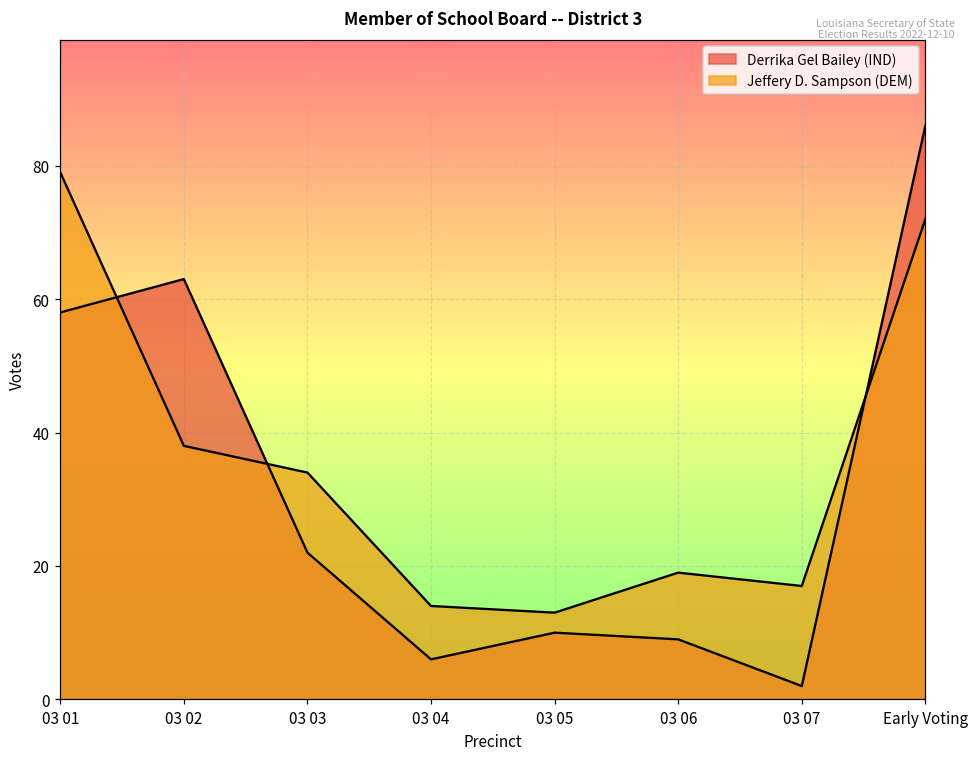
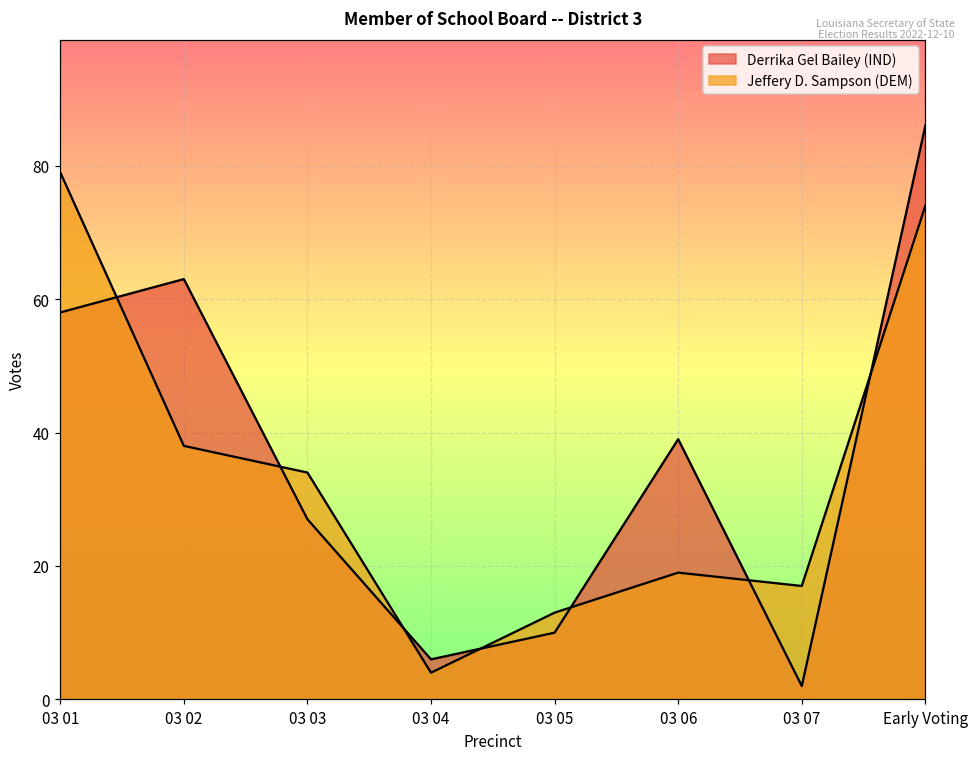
  {
    "Derrika Gel Bailey (IND)": {
      "03 01": 58,
      "03 02": 63,
-     "03 03": 22,
+     "03 03": 27,
      "03 04": 6,
      "03 05": 10,
-     "03 06": 9,
+     "03 06": 39,
      "03 07": 2,
      "Early Voting": 86
    },
    "Jeffery D. Sampson (DEM)": {
      "03 01": 79,
      "03 02": 38,
      "03 03": 34,
-     "03 04": 14,
+     "03 04": 4,
      "03 05": 13,
      "03 06": 19,
      "03 07": 17,
-     "Early Voting": 72
+     "Early Voting": 74
    }
  }
